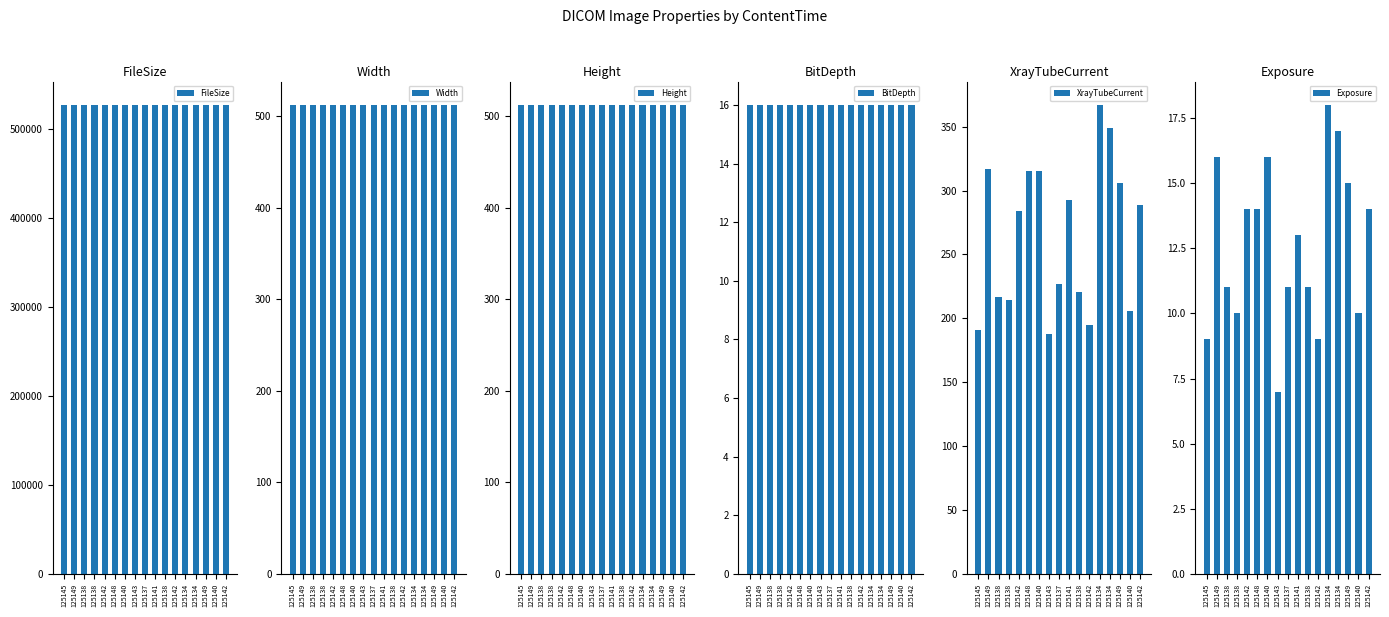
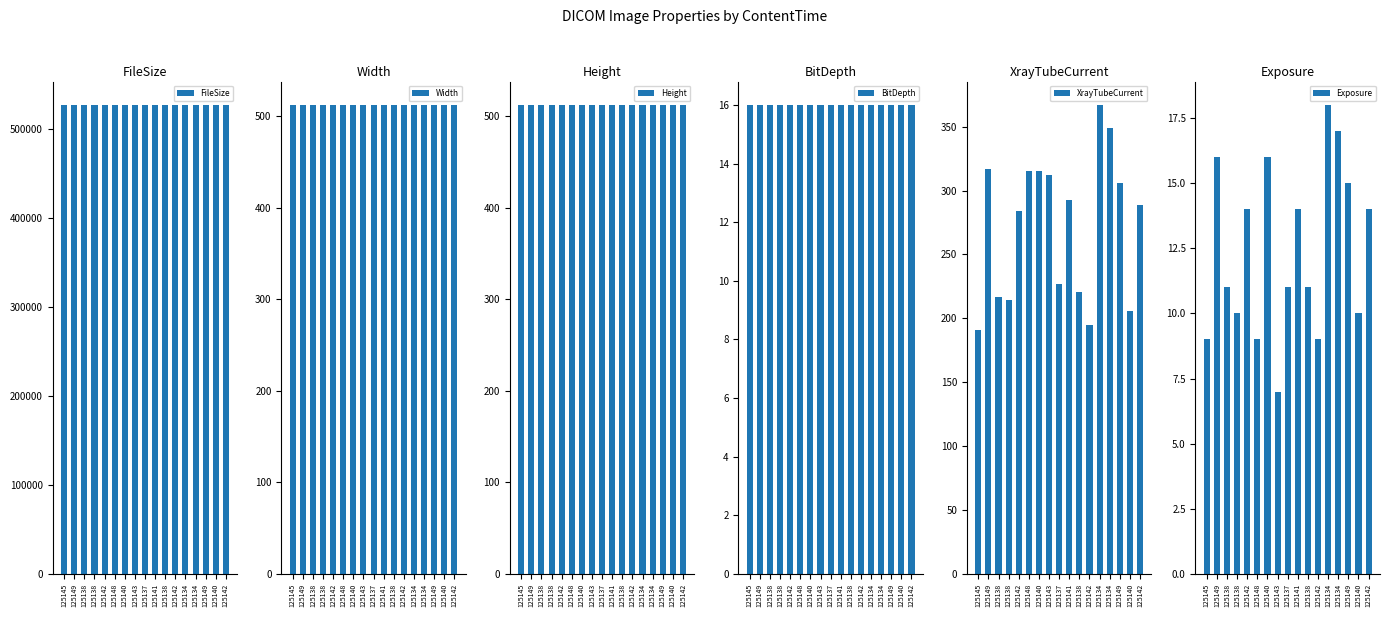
  {
    "FileSize": {
      "125145": 530000,
      "125148": 530000,
      "125143": 530000,
      "125137": 530000,
      "125141": 530000
    },
    "Width": {
      "125145": 510,
      "125148": 510,
      "125143": 510,
      "125137": 510,
      "125141": 510
    },
    "Height": {
      "125145": 510,
      "125148": 510,
      "125143": 510,
      "125137": 510,
      "125141": 510
    },
    "BitDepth": {
      "125145": 16.0,
      "125148": 16.0,
      "125143": 16.0,
      "125137": 16.0,
      "125141": 16.0
    },
    "XrayTubeCurrent": {
      "125145": 191,
      "125148": 315,
-     "125143": 188,
+     "125143": 312,
      "125137": 227,
      "125141": 293
    },
    "Exposure": {
      "125145": 9,
-     "125148": 14,
+     "125148": 9,
      "125143": 7,
      "125137": 11,
-     "125141": 13
+     "125141": 14
    }
  }
